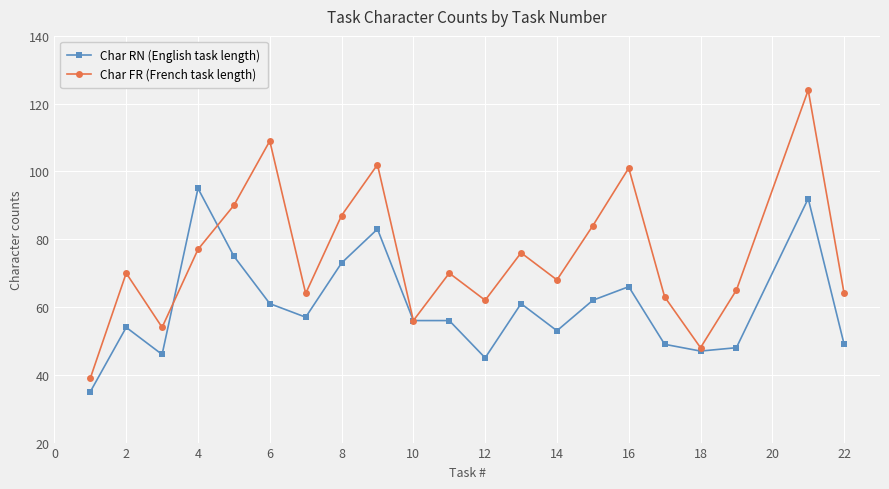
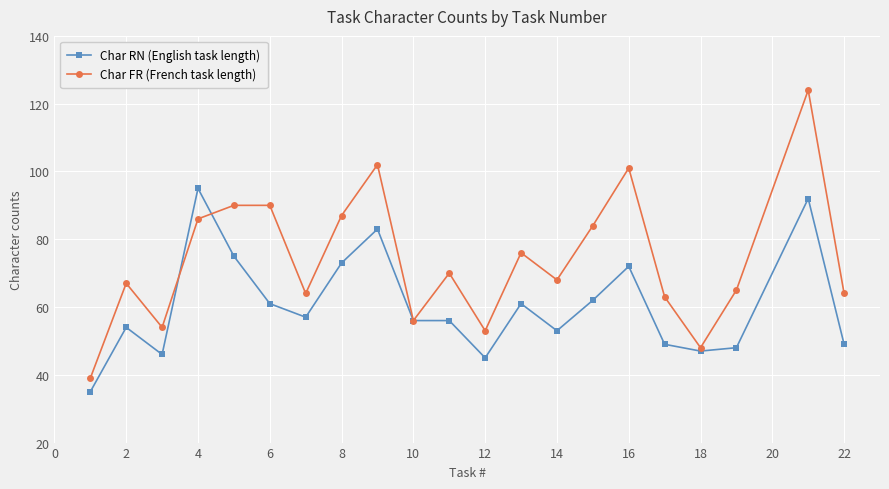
  {
    "Char RN (English task length)": {
      "2": 54,
      "4": 95,
      "6": 61,
      "8": 73,
      "12": 45,
      "14": 53,
-     "16": 66,
+     "16": 72,
      "18": 47,
      "22": 49
    },
    "Char FR (French task length)": {
-     "2": 70,
-     "4": 77,
-     "6": 109,
+     "2": 67,
+     "4": 86,
+     "6": 90,
      "8": 87,
-     "12": 62,
+     "12": 53,
      "14": 68,
      "16": 101,
      "18": 48,
      "22": 64
    }
  }
